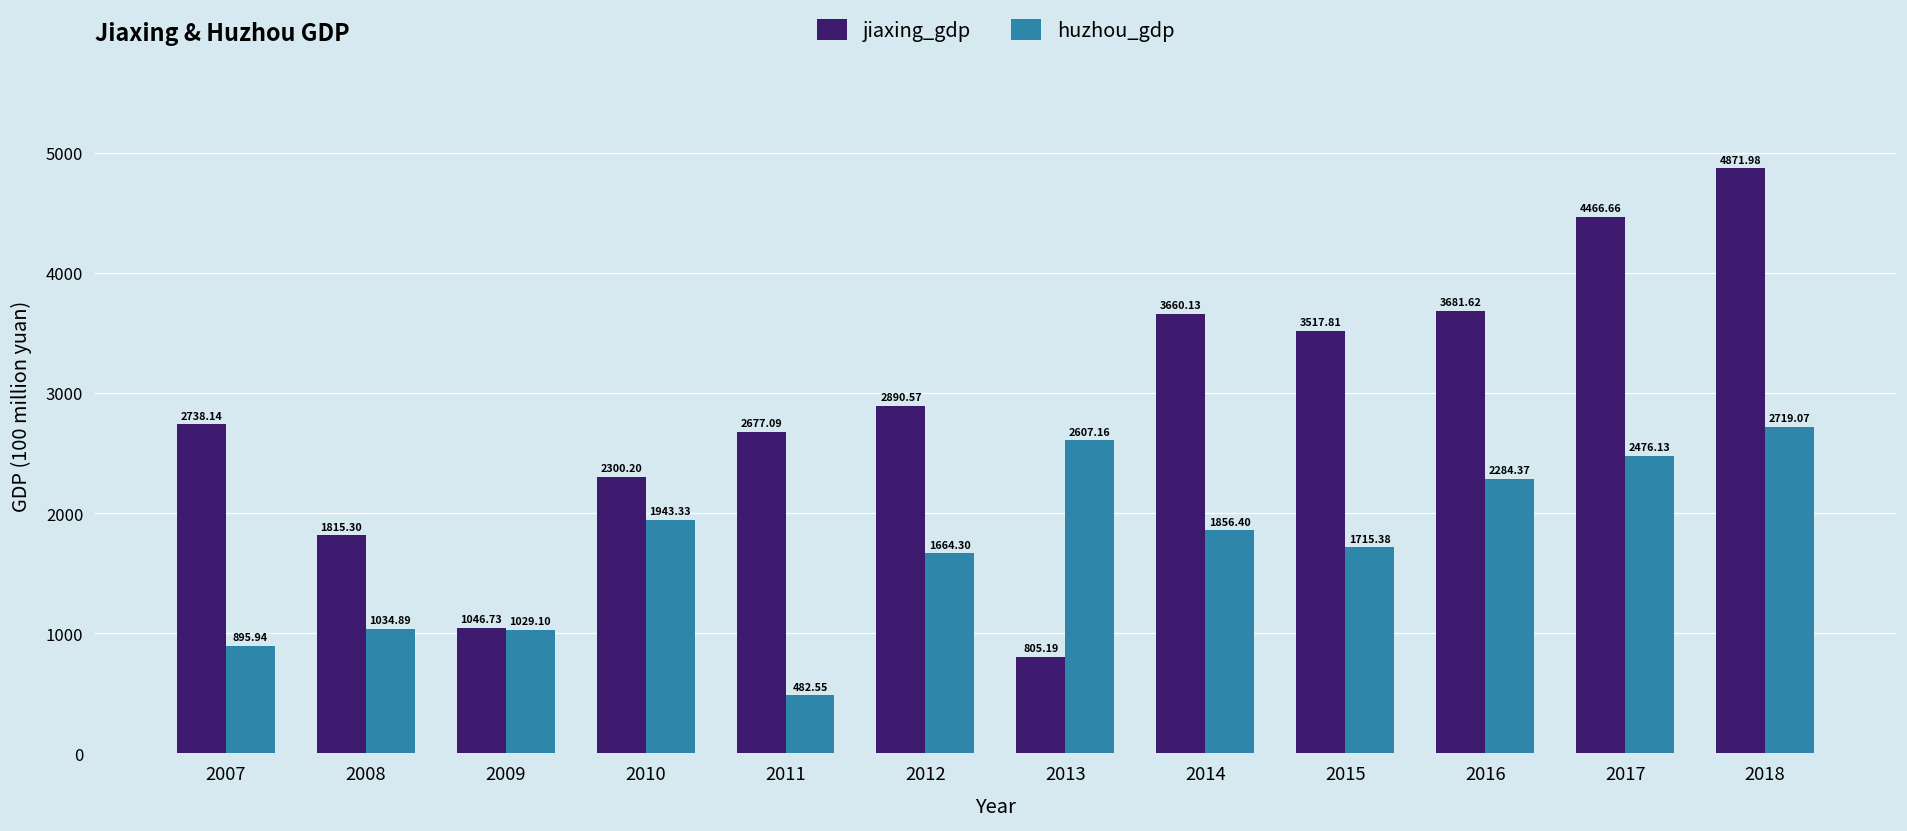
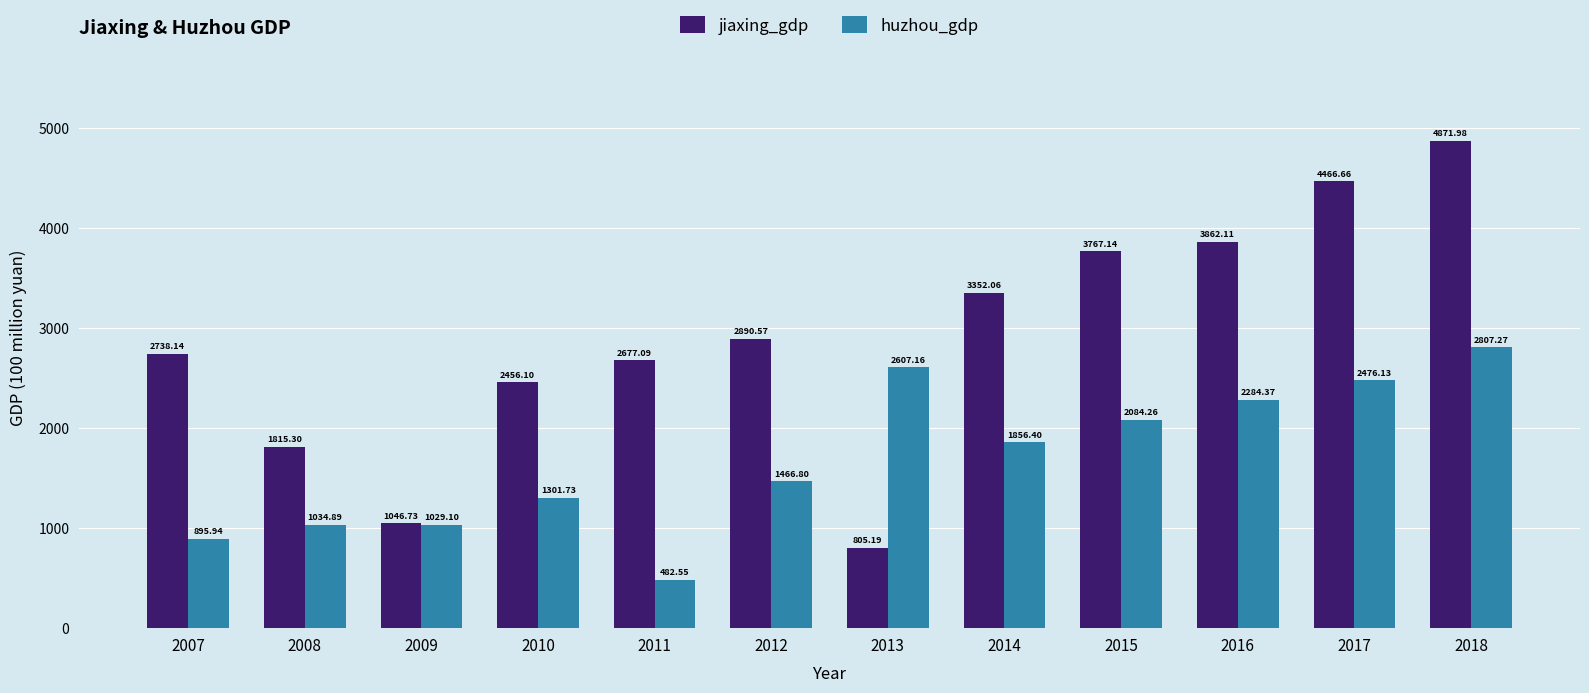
  {
    "jiaxing_gdp": {
      "2007": 2738.14,
      "2008": 1815.30,
      "2009": 1046.73,
-     "2010": 2300.20,
+     "2010": 2456.10,
      "2011": 2677.09,
      "2012": 2890.57,
      "2013": 805.19,
-     "2014": 3660.13,
-     "2015": 3517.81,
-     "2016": 3681.62,
+     "2014": 3352.06,
+     "2015": 3767.14,
+     "2016": 3862.11,
      "2017": 4466.66,
      "2018": 4871.98
    },
    "huzhou_gdp": {
      "2007": 895.94,
      "2008": 1034.89,
      "2009": 1029.10,
-     "2010": 1943.33,
+     "2010": 1301.73,
      "2011": 482.55,
-     "2012": 1664.30,
+     "2012": 1466.80,
      "2013": 2607.16,
      "2014": 1856.40,
-     "2015": 1715.38,
+     "2015": 2084.26,
      "2016": 2284.37,
      "2017": 2476.13,
-     "2018": 2719.07
+     "2018": 2807.27
    }
  }
